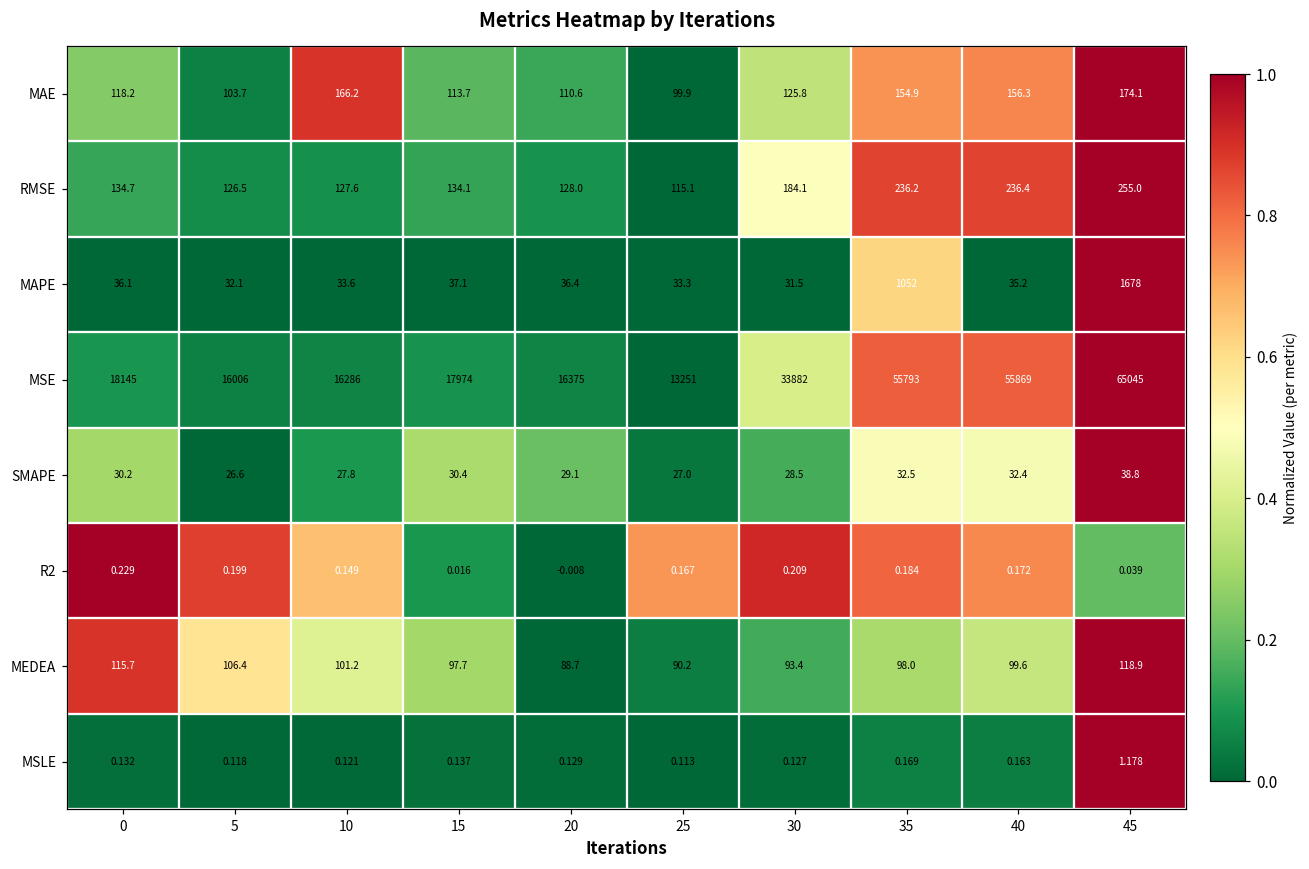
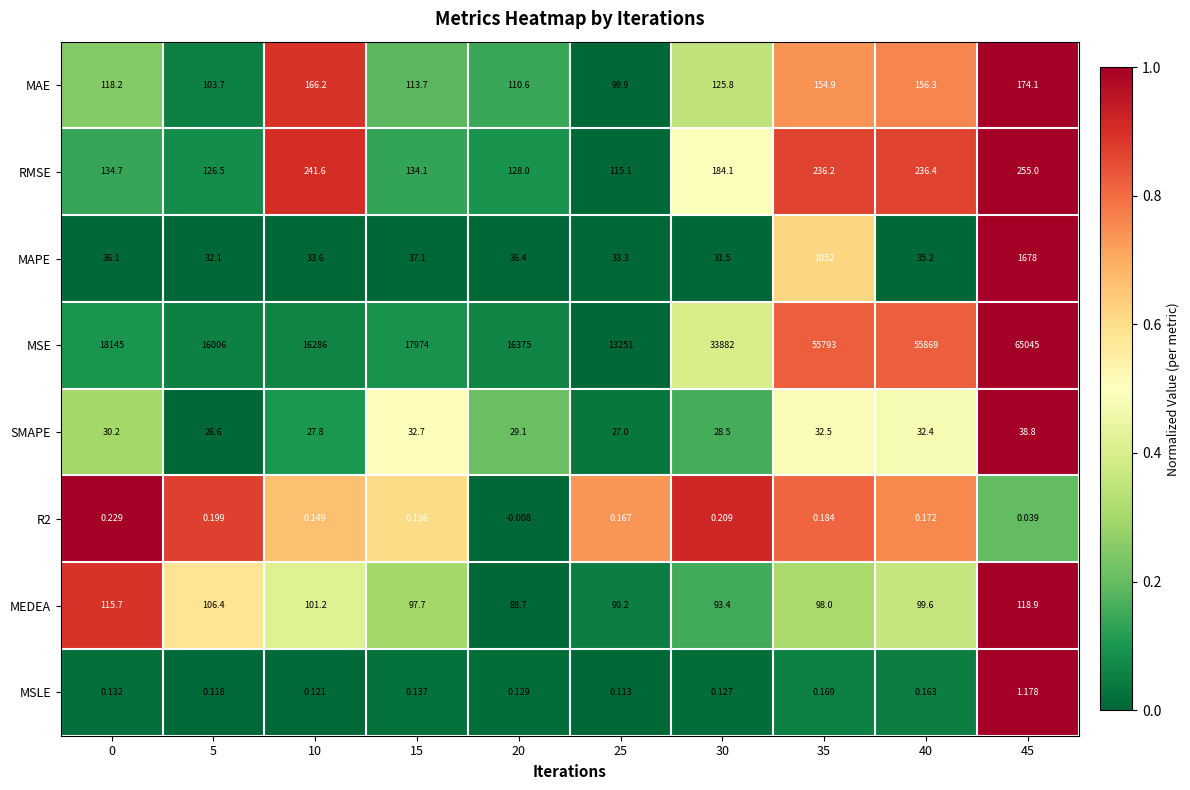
  {
    "MAE": {
      "0": 118.2,
      "5": 103.7,
      "10": 166.2,
      "15": 113.7,
      "20": 110.6,
      "25": 99.9,
      "30": 125.8,
      "35": 154.9,
      "40": 156.3,
      "45": 174.1
    },
    "RMSE": {
      "0": 134.7,
      "5": 126.5,
-     "10": 127.6,
+     "10": 241.6,
      "15": 134.1,
      "20": 128.0,
      "25": 115.1,
      "30": 184.1,
      "35": 236.2,
      "40": 236.4,
      "45": 255.0
    },
    "MAPE": {
      "0": 36.1,
      "5": 32.1,
      "10": 33.6,
      "15": 37.1,
      "20": 36.4,
      "25": 33.3,
      "30": 31.5,
      "35": 1052,
      "40": 35.2,
      "45": 1678
    },
    "MSE": {
      "0": 18145,
      "5": 16006,
      "10": 16286,
      "15": 17974,
      "20": 16375,
      "25": 13251,
      "30": 33882,
      "35": 55793,
      "40": 55869,
      "45": 65045
    },
    "SMAPE": {
      "0": 30.2,
      "5": 26.6,
      "10": 27.8,
-     "15": 30.4,
+     "15": 32.7,
      "20": 29.1,
      "25": 27.0,
      "30": 28.5,
      "35": 32.5,
      "40": 32.4,
      "45": 38.8
    },
    "R2": {
      "0": 0.229,
      "5": 0.199,
      "10": 0.149,
-     "15": 0.016,
+     "15": 0.136,
      "20": -0.008,
      "25": 0.167,
      "30": 0.209,
      "35": 0.184,
      "40": 0.172,
      "45": 0.039
    },
    "MEDEA": {
      "0": 115.7,
      "5": 106.4,
      "10": 101.2,
      "15": 97.7,
      "20": 88.7,
      "25": 90.2,
      "30": 93.4,
      "35": 98.0,
      "40": 99.6,
      "45": 118.9
    },
    "MSLE": {
      "0": 0.132,
      "5": 0.118,
      "10": 0.121,
      "15": 0.137,
      "20": 0.129,
      "25": 0.113,
      "30": 0.127,
      "35": 0.169,
      "40": 0.163,
      "45": 1.178
    }
  }
